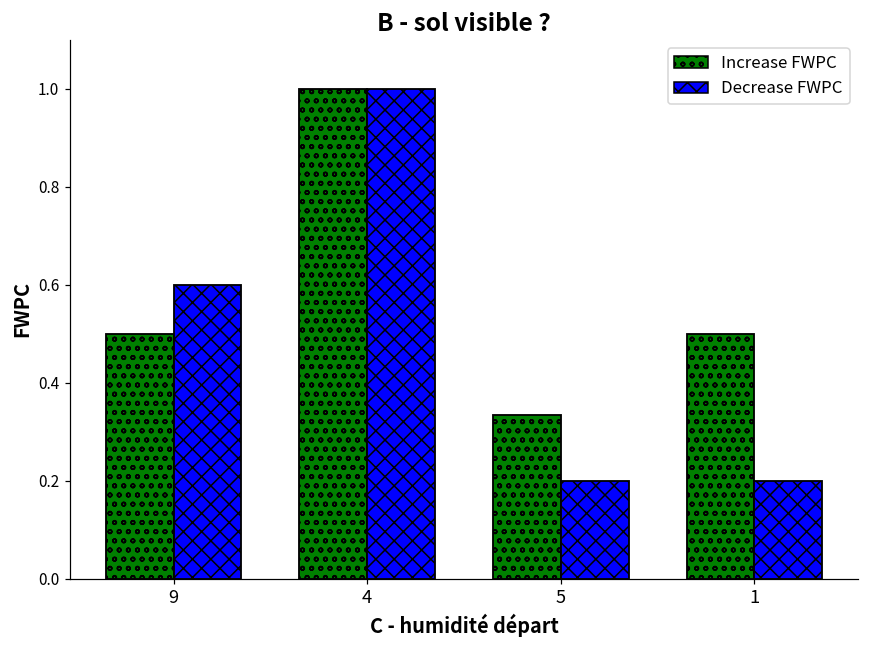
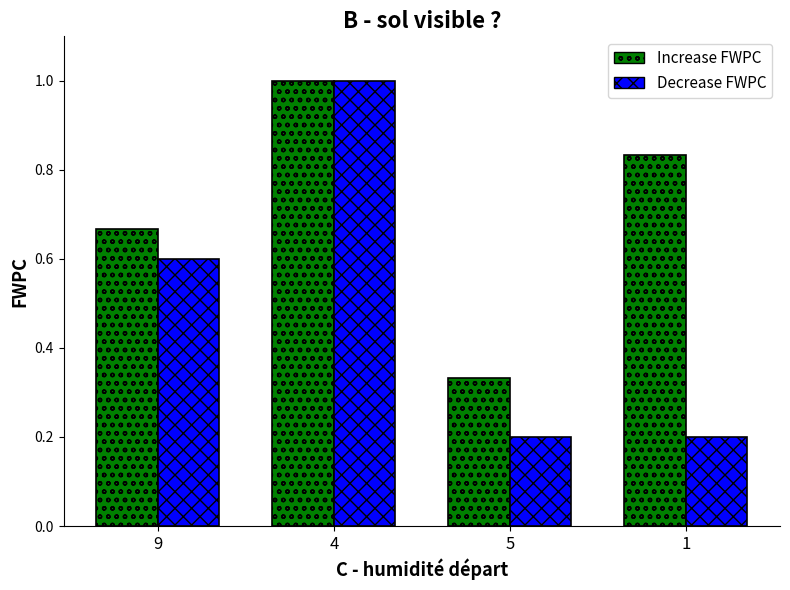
  {
    "Increase FWPC": {
-     "9": 0.50,
+     "9": 0.67,
      "4": 1.00,
      "5": 0.33,
-     "1": 0.50
+     "1": 0.83
    },
    "Decrease FWPC": {
      "9": 0.60,
      "4": 1.00,
      "5": 0.20,
      "1": 0.20
    }
  }
